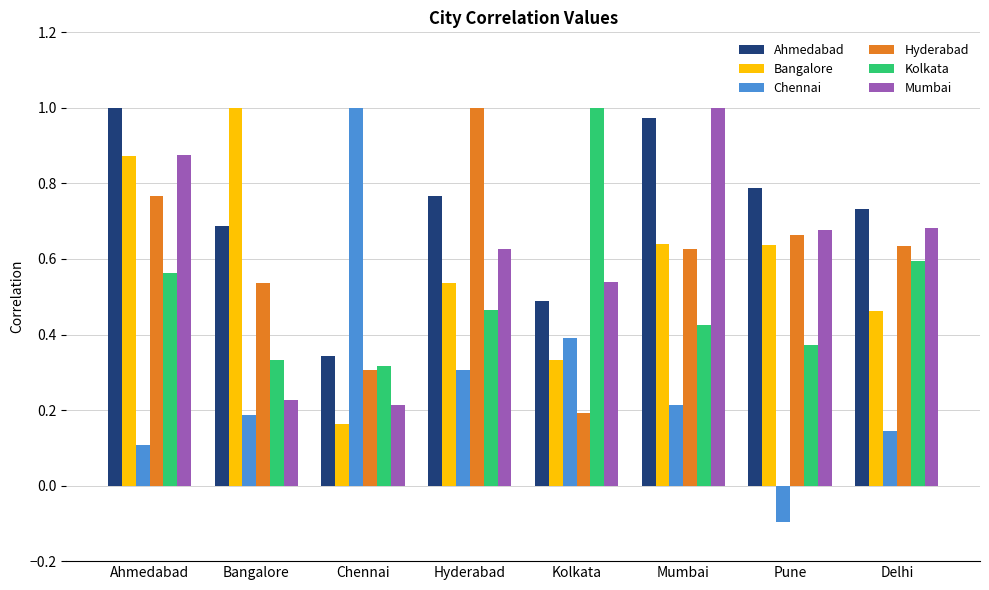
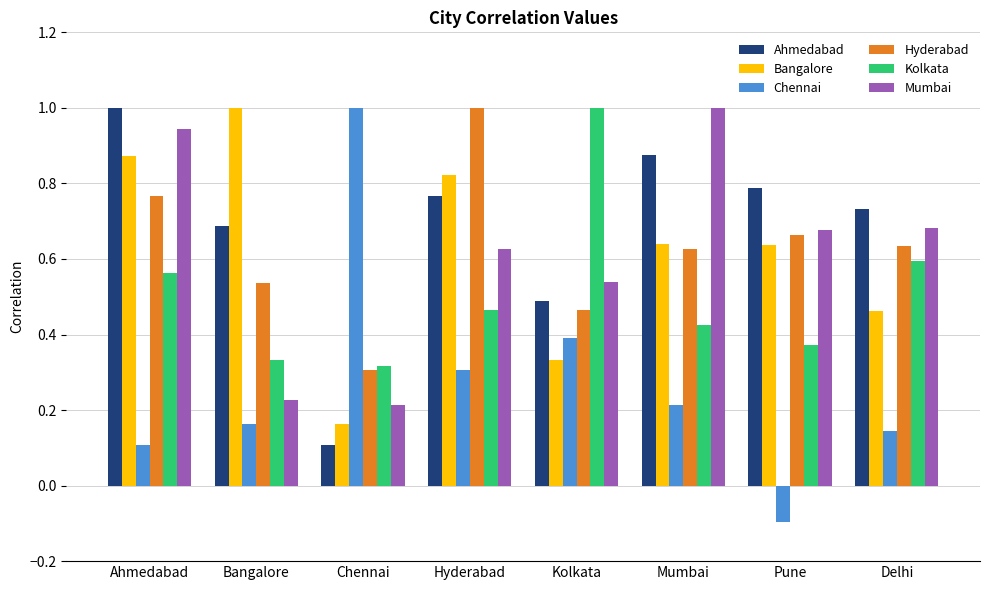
  {
    "Ahmedabad": {
      "Ahmedabad": 1.00,
      "Bangalore": 0.69,
-     "Chennai": 0.34,
+     "Chennai": 0.11,
      "Hyderabad": 0.77,
      "Kolkata": 0.49,
-     "Mumbai": 0.97,
+     "Mumbai": 0.88,
      "Pune": 0.79,
      "Delhi": 0.73
    },
    "Bangalore": {
      "Ahmedabad": 0.87,
      "Bangalore": 1.00,
      "Chennai": 0.16,
-     "Hyderabad": 0.54,
+     "Hyderabad": 0.82,
      "Kolkata": 0.33,
      "Mumbai": 0.64,
      "Pune": 0.64,
      "Delhi": 0.46
    },
    "Chennai": {
      "Ahmedabad": 0.11,
-     "Bangalore": 0.19,
+     "Bangalore": 0.16,
      "Chennai": 1.00,
      "Hyderabad": 0.31,
      "Kolkata": 0.39,
      "Mumbai": 0.21,
      "Pune": -0.10,
      "Delhi": 0.15
    },
    "Hyderabad": {
      "Ahmedabad": 0.77,
      "Bangalore": 0.54,
      "Chennai": 0.31,
      "Hyderabad": 1.00,
-     "Kolkata": 0.19,
+     "Kolkata": 0.46,
      "Mumbai": 0.63,
      "Pune": 0.66,
      "Delhi": 0.63
    },
    "Kolkata": {
      "Ahmedabad": 0.56,
      "Bangalore": 0.33,
      "Chennai": 0.32,
      "Hyderabad": 0.46,
      "Kolkata": 1.00,
      "Mumbai": 0.43,
      "Pune": 0.37,
      "Delhi": 0.59
    },
    "Mumbai": {
-     "Ahmedabad": 0.88,
+     "Ahmedabad": 0.94,
      "Bangalore": 0.23,
      "Chennai": 0.21,
      "Hyderabad": 0.63,
      "Kolkata": 0.54,
      "Mumbai": 1.00,
      "Pune": 0.68,
      "Delhi": 0.68
    }
  }
